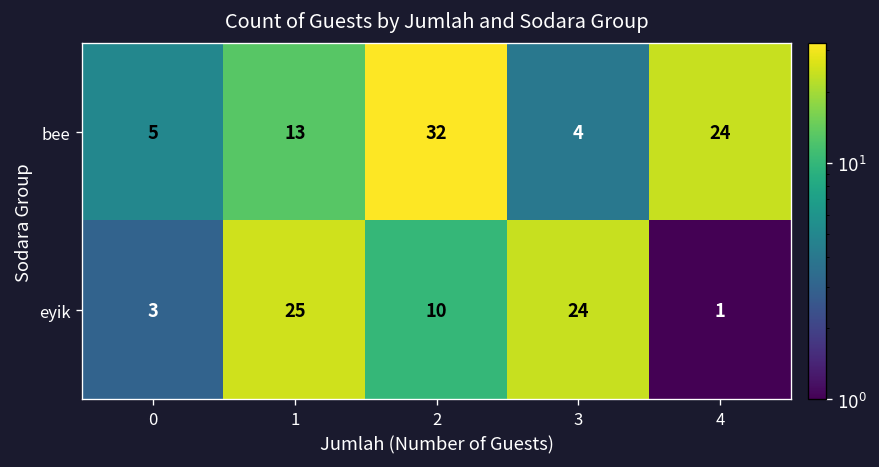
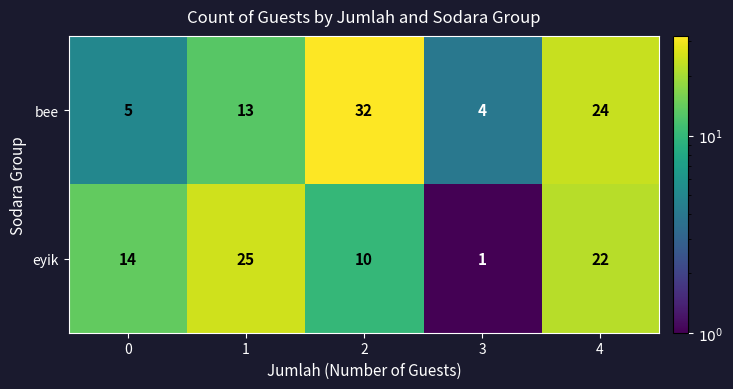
  {
    "bee": {
      "0": 5,
      "1": 13,
      "2": 32,
      "3": 4,
      "4": 24
    },
    "eyik": {
-     "0": 3,
+     "0": 14,
      "1": 25,
      "2": 10,
-     "3": 24,
-     "4": 1
+     "3": 1,
+     "4": 22
    }
  }
